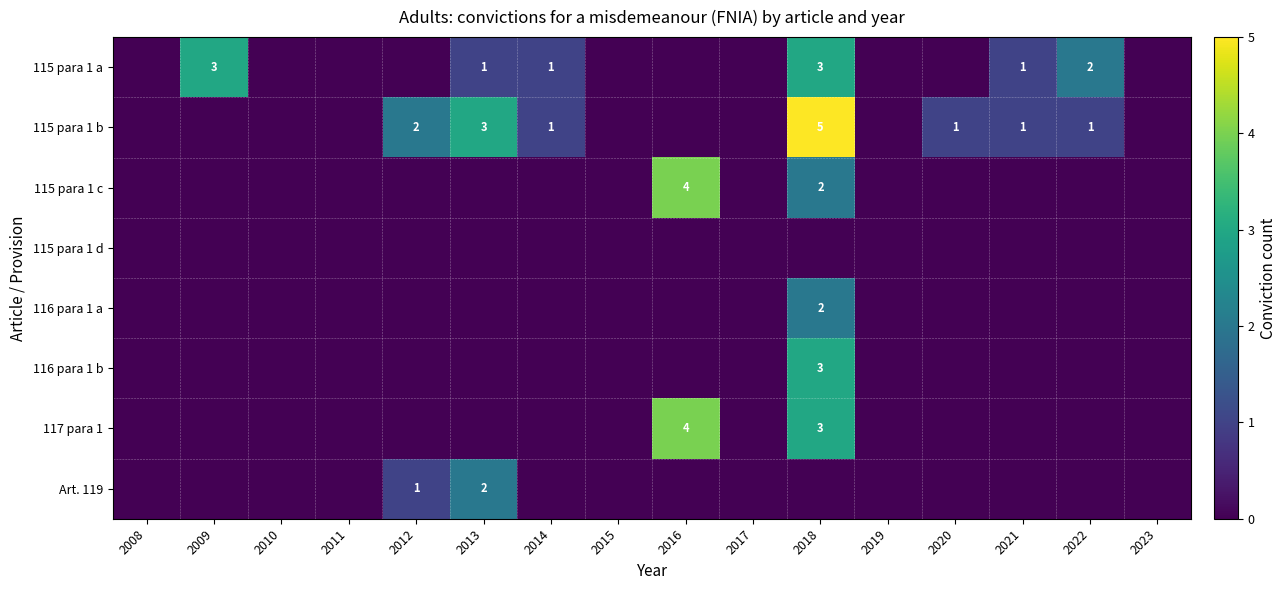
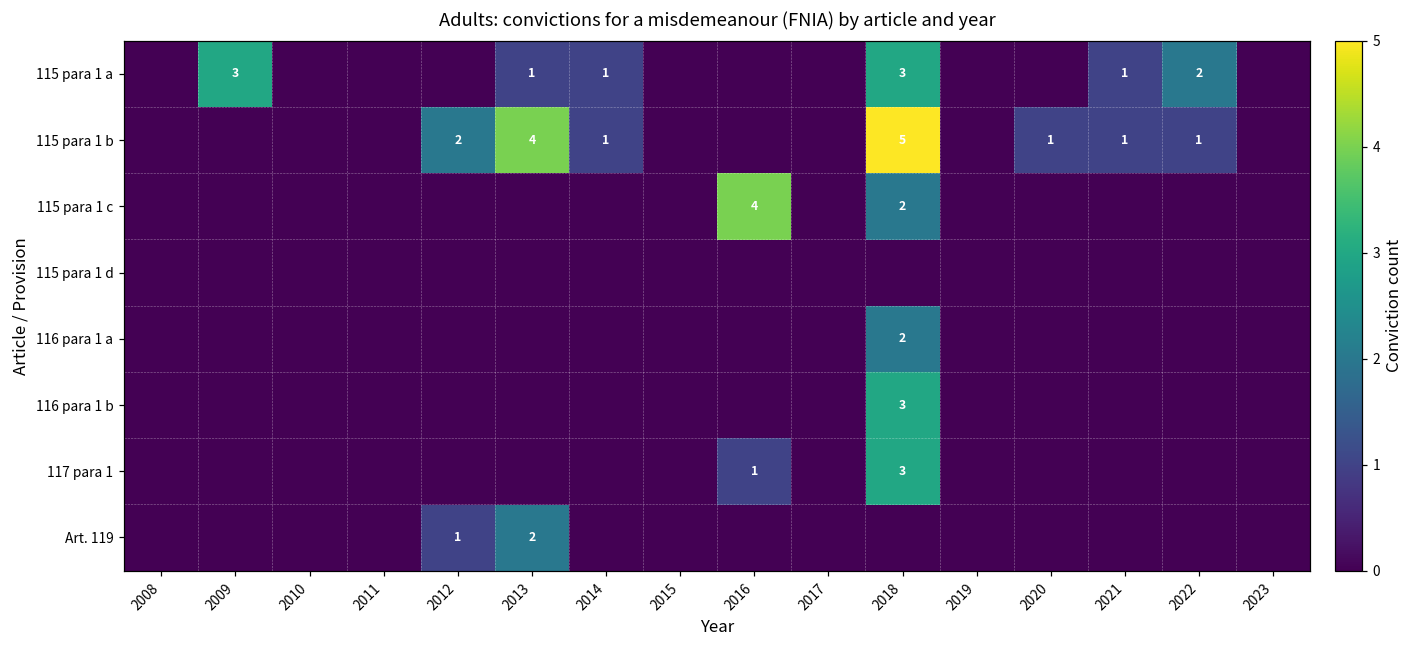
  {
    "115 para 1 a": {
      "2009": 3,
      "2013": 1,
      "2014": 1,
      "2018": 3,
      "2021": 1,
      "2022": 2
    },
    "115 para 1 b": {
      "2012": 2,
-     "2013": 3,
+     "2013": 4,
      "2014": 1,
      "2018": 5,
      "2020": 1,
      "2021": 1,
      "2022": 1
    },
    "115 para 1 c": {
      "2016": 4,
      "2018": 2
    },
    "116 para 1 a": {
      "2018": 2
    },
    "116 para 1 b": {
      "2018": 3
    },
    "117 para 1": {
-     "2016": 4,
+     "2016": 1,
      "2018": 3
    },
    "Art. 119": {
      "2012": 1,
      "2013": 2
    }
  }
